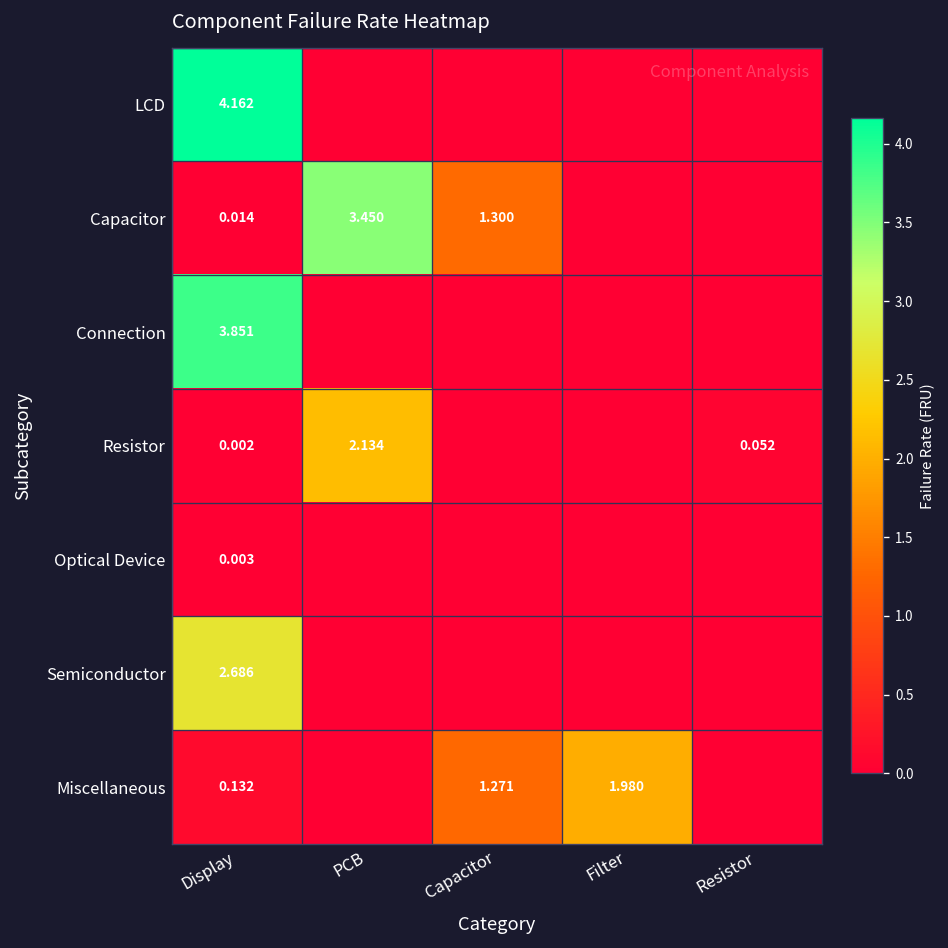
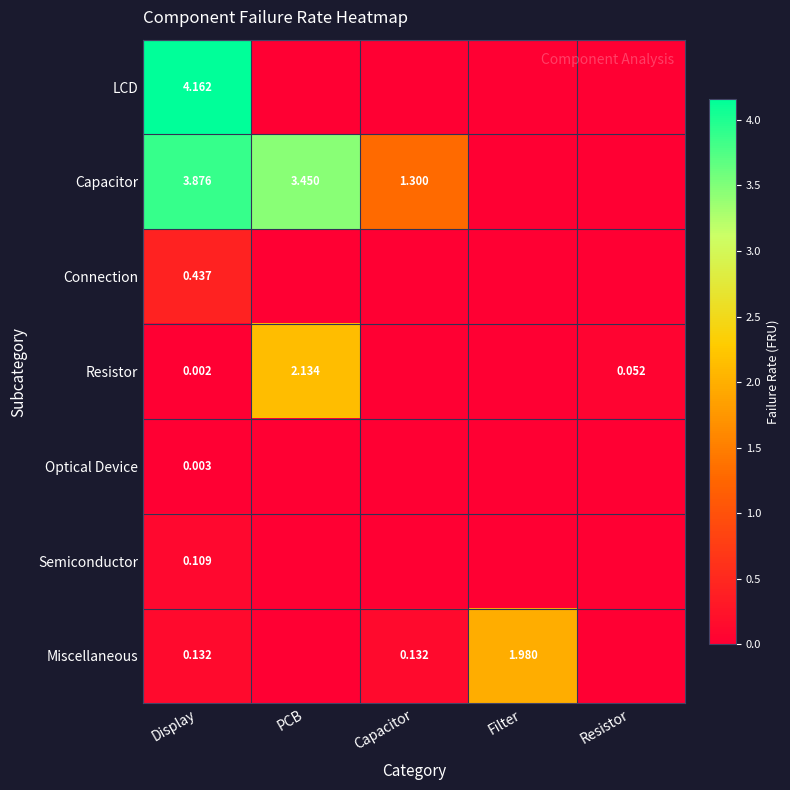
  {
    "LCD": {
      "Display": 4.162
    },
    "Capacitor": {
-     "Display": 0.014,
+     "Display": 3.876,
      "PCB": 3.450,
      "Capacitor": 1.300
    },
    "Connection": {
-     "Display": 3.851
+     "Display": 0.437
    },
    "Resistor": {
      "Display": 0.002,
      "PCB": 2.134,
      "Resistor": 0.052
    },
    "Optical Device": {
      "Display": 0.003
    },
    "Semiconductor": {
-     "Display": 2.686
+     "Display": 0.109
    },
    "Miscellaneous": {
      "Display": 0.132,
-     "Capacitor": 1.271,
+     "Capacitor": 0.132,
      "Filter": 1.980
    }
  }
